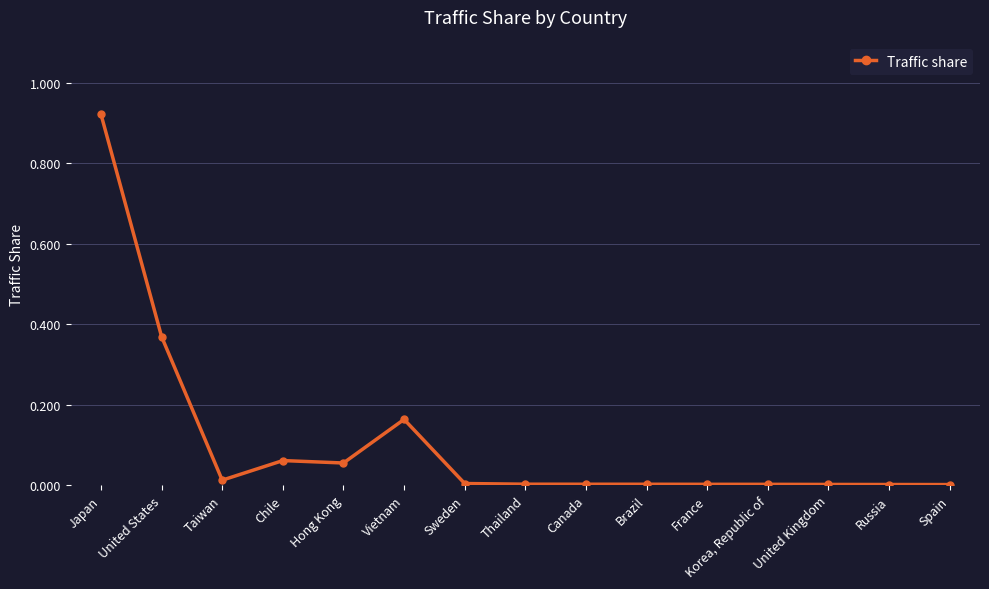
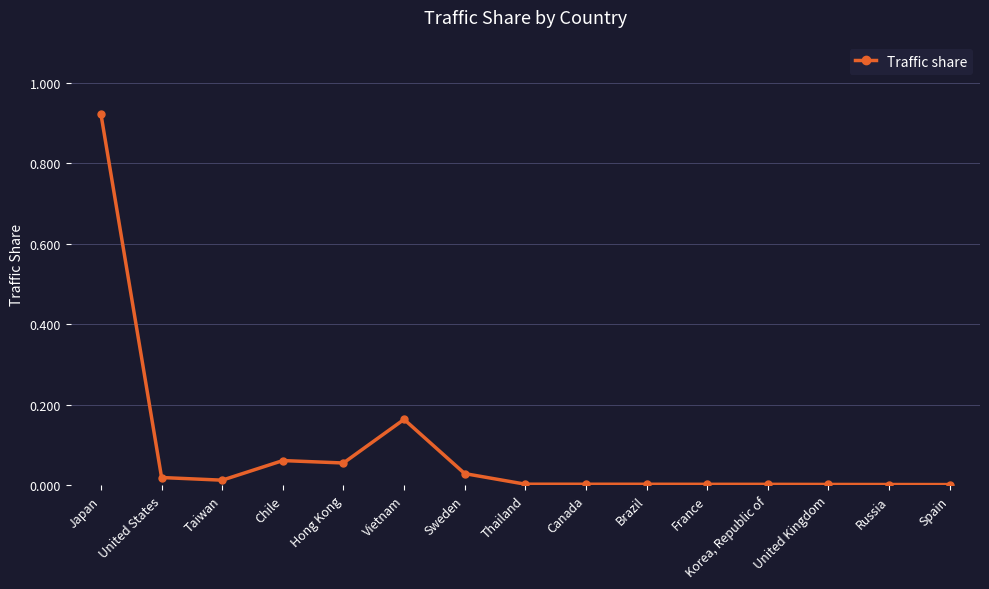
  {
    "Japan": 0.92,
-   "United States": 0.37,
+   "United States": 0.02,
    "Taiwan": 0.01,
    "Chile": 0.06,
    "Hong Kong": 0.06,
    "Vietnam": 0.16,
-   "Sweden": 0.00,
+   "Sweden": 0.03,
    "Thailand": 0.00,
    "Canada": 0.00,
    "Brazil": 0.00,
    "France": 0.00,
    "Korea, Republic of": 0.00,
    "United Kingdom": 0.00,
    "Russia": 0.00,
    "Spain": 0.00
  }
